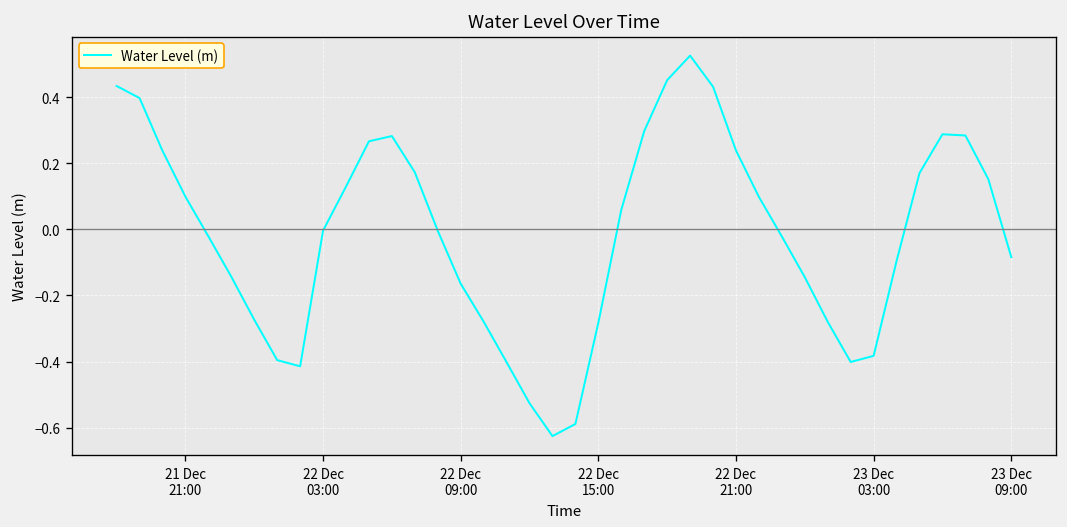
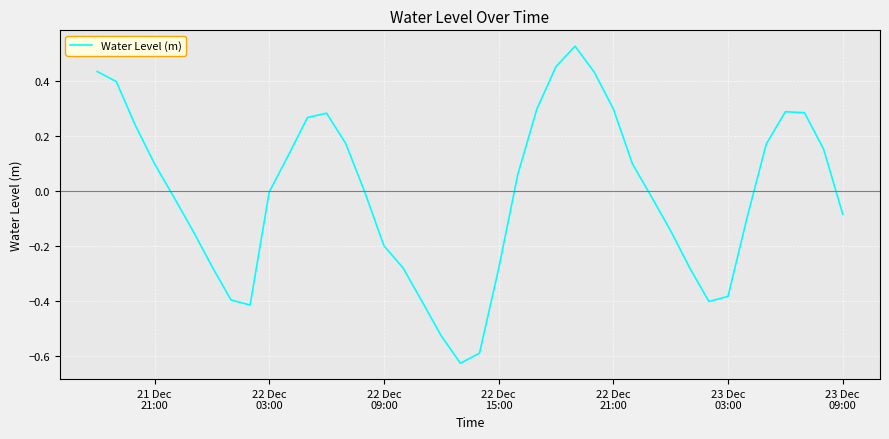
  {
    "21 Dec 21:00": 0.10,
    "22 Dec 03:00": 0.00,
-   "22 Dec 09:00": -0.16,
+   "22 Dec 09:00": -0.20,
    "22 Dec 15:00": -0.28,
-   "22 Dec 21:00": 0.24,
+   "22 Dec 21:00": 0.30,
    "23 Dec 03:00": -0.38,
    "23 Dec 09:00": -0.08
  }
